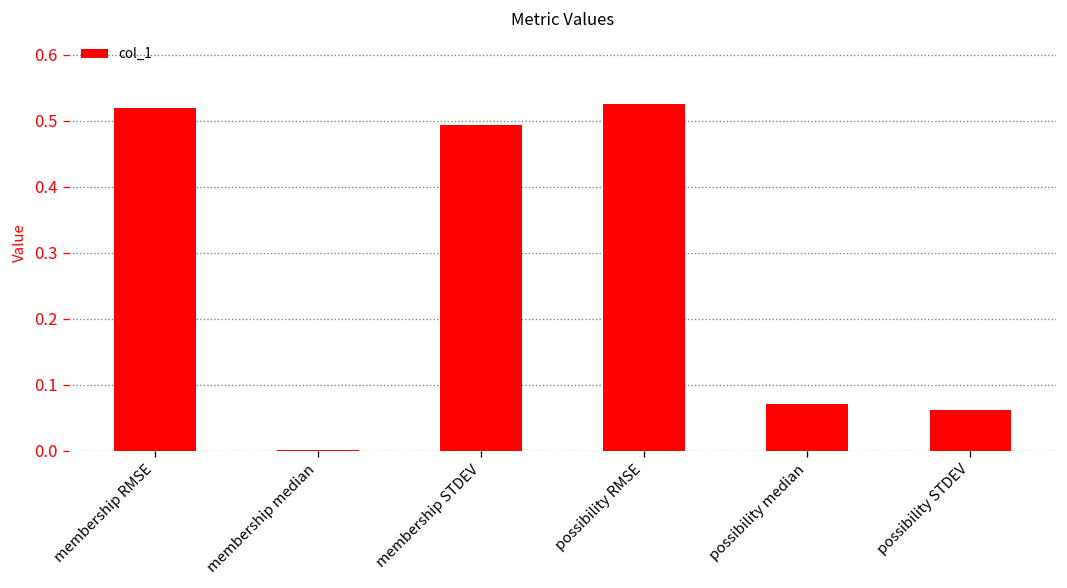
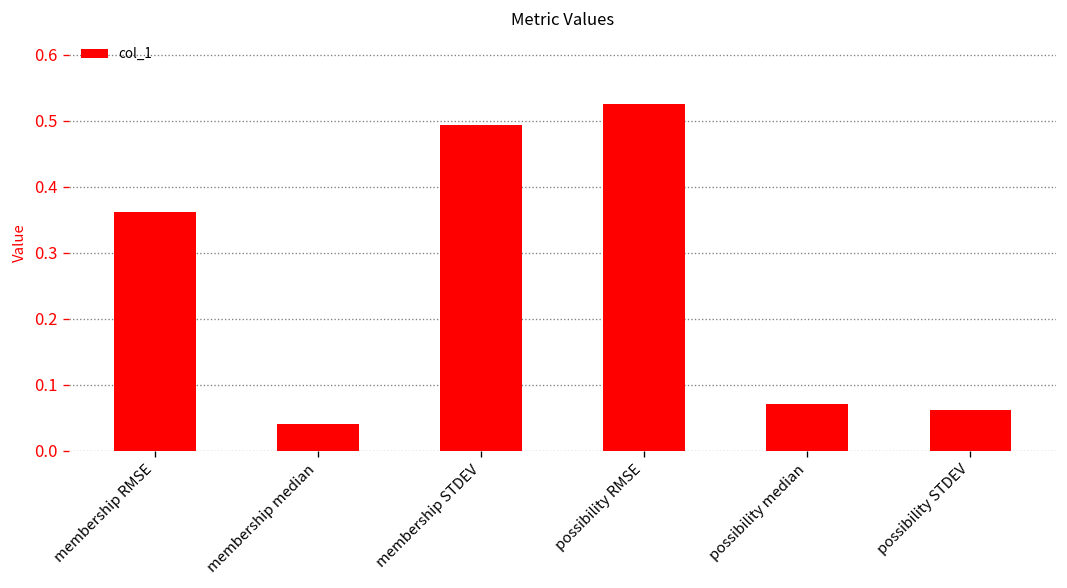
  {
-   "membership RMSE": 0.52,
-   "membership median": 0.00,
+   "membership RMSE": 0.36,
+   "membership median": 0.04,
    "membership STDEV": 0.49,
    "possibility RMSE": 0.52,
    "possibility median": 0.07,
    "possibility STDEV": 0.06
  }
